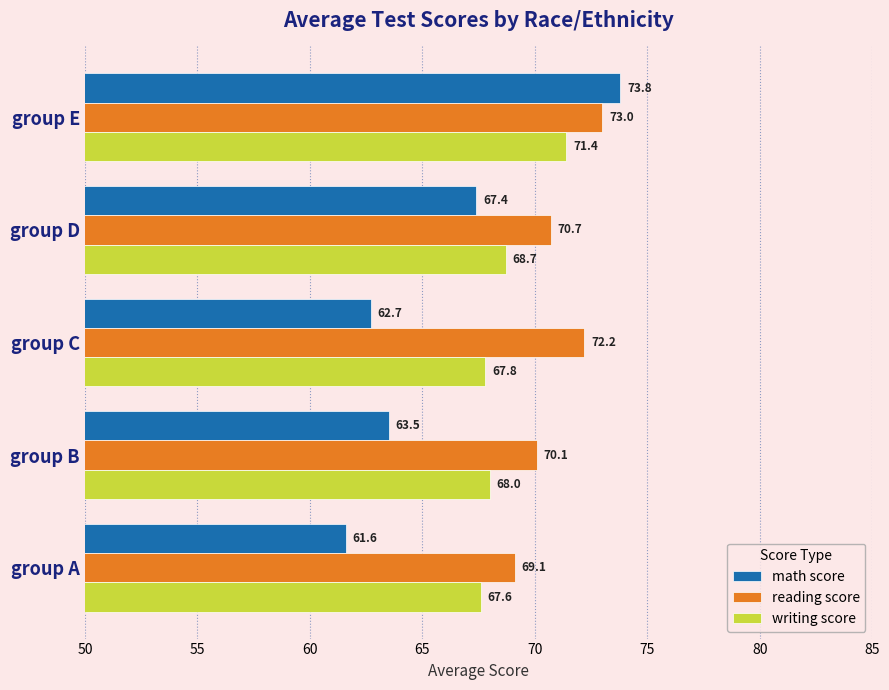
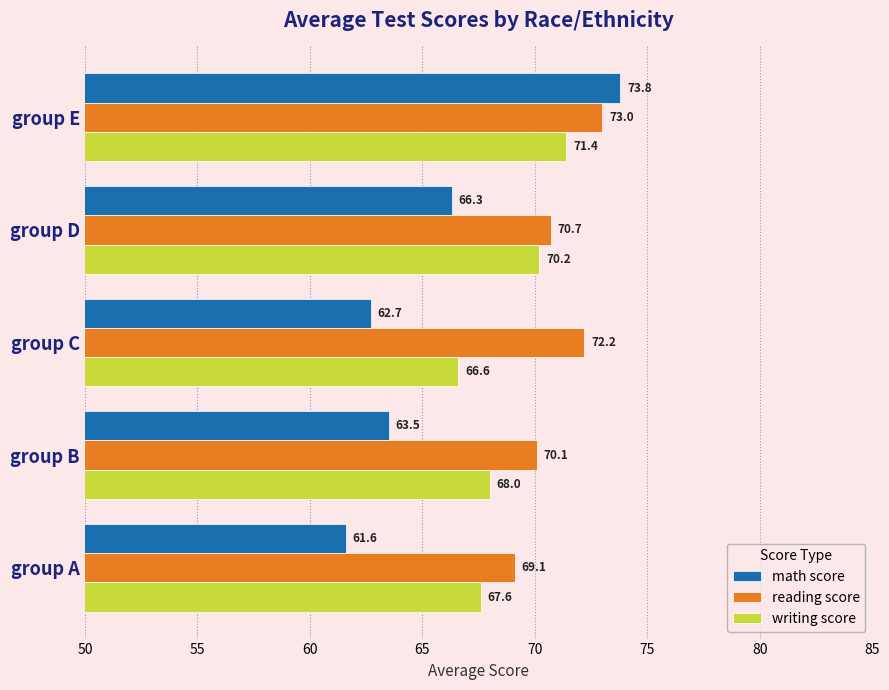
  {
    "math score": {
      "group E": 73.8,
-     "group D": 67.4,
+     "group D": 66.3,
      "group C": 62.7,
      "group B": 63.5,
      "group A": 61.6
    },
    "reading score": {
      "group E": 73.0,
      "group D": 70.7,
      "group C": 72.2,
      "group B": 70.1,
      "group A": 69.1
    },
    "writing score": {
      "group E": 71.4,
-     "group D": 68.7,
-     "group C": 67.8,
+     "group D": 70.2,
+     "group C": 66.6,
      "group B": 68.0,
      "group A": 67.6
    }
  }
